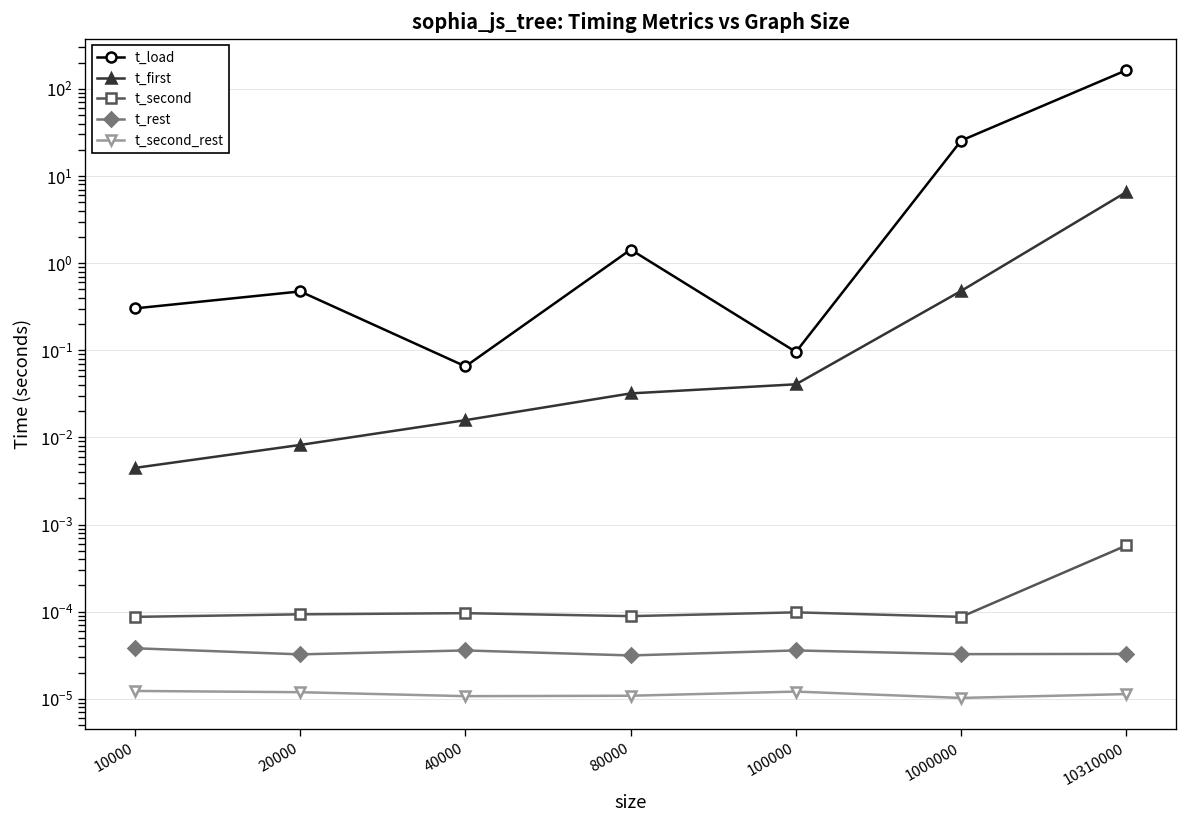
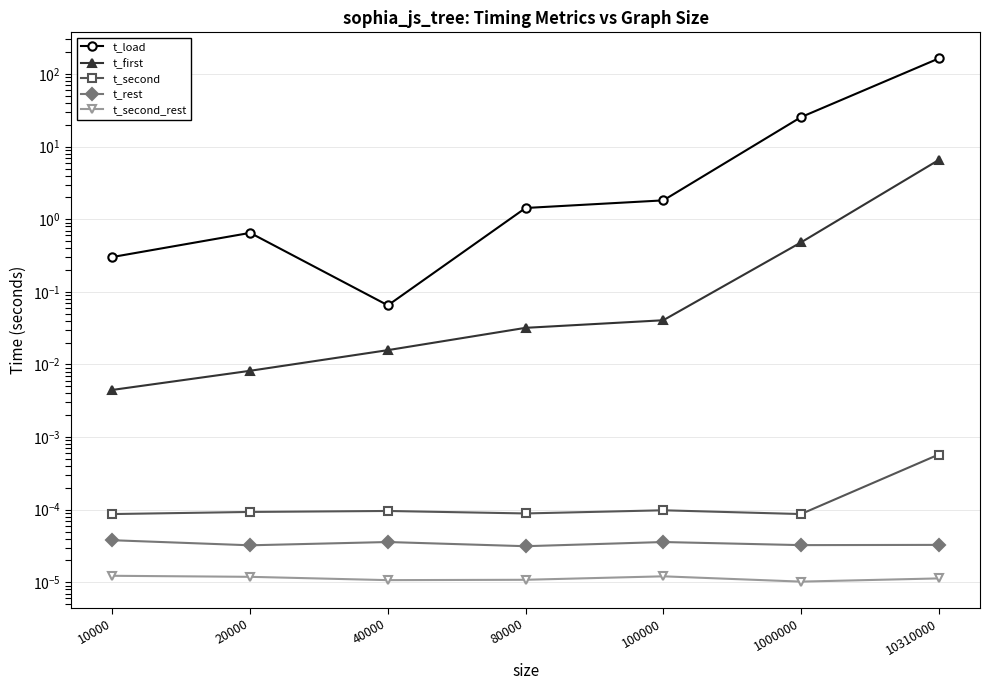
  {
    "t_load": {
      "10000": 0.30,
-     "20000": 0.5,
+     "20000": 0.6,
      "40000": 0.07,
      "80000": 1.4,
-     "100000": 0.10,
+     "100000": 1.8,
      "1000000": 26,
      "10310000": 160
    }
  }
